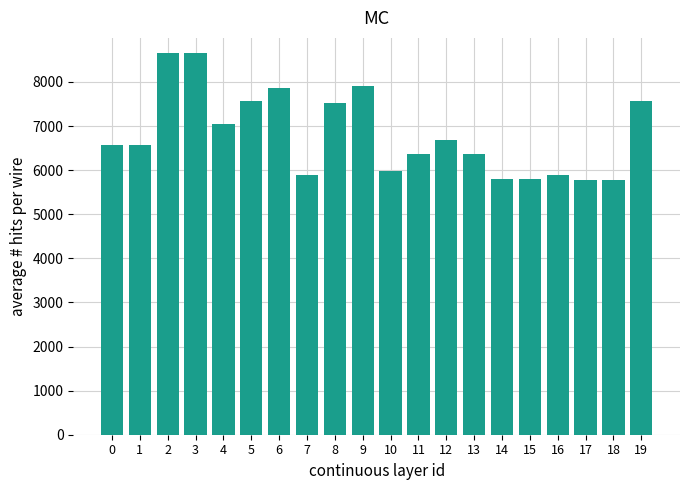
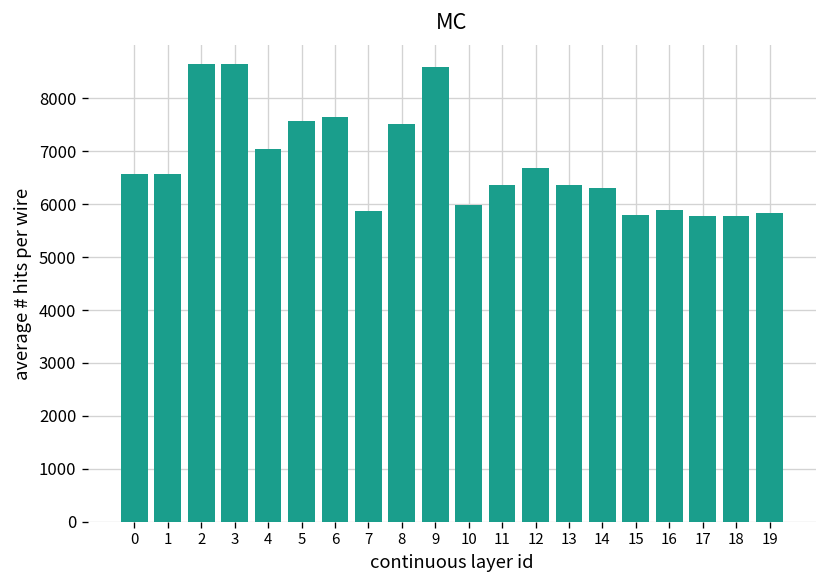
  {
    "0": 6600,
    "1": 6600,
    "2": 8700,
    "3": 8700,
    "4": 7000,
    "5": 7600,
-   "6": 7900,
+   "6": 7700,
    "7": 5900,
    "8": 7500,
-   "9": 7900,
+   "9": 8600,
    "10": 6000,
    "11": 6400,
    "12": 6700,
    "13": 6400,
-   "14": 5800,
+   "14": 6300,
    "15": 5800,
    "16": 5900,
    "17": 5800,
    "18": 5800,
-   "19": 7600
+   "19": 5800
  }
